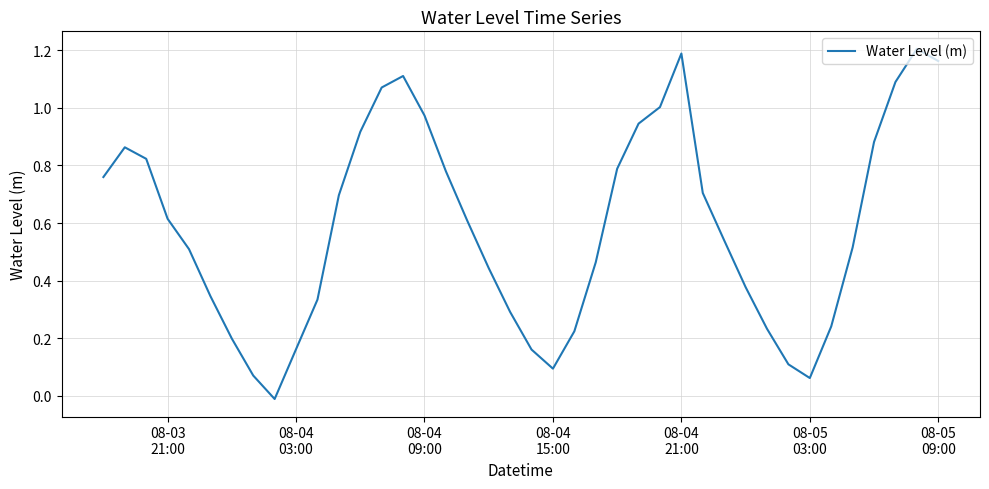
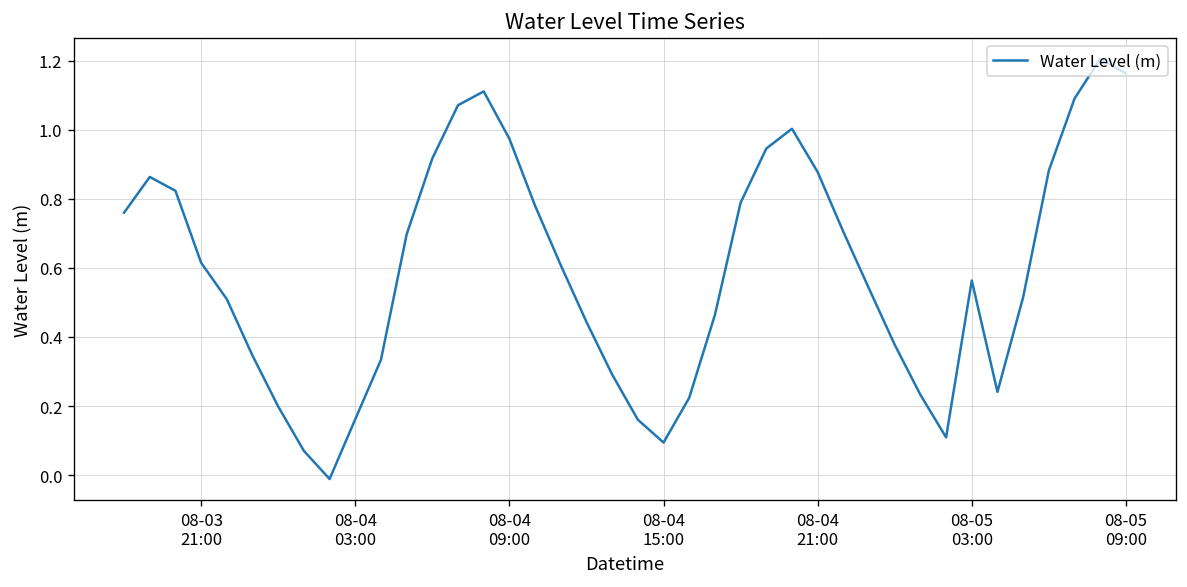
  {
    "08-03 21:00": 0.61,
    "08-04 03:00": 0.16,
    "08-04 09:00": 0.97,
    "08-04 15:00": 0.09,
-   "08-04 21:00": 1.19,
-   "08-05 03:00": 0.06
+   "08-04 21:00": 0.88,
+   "08-05 03:00": 0.56
  }
